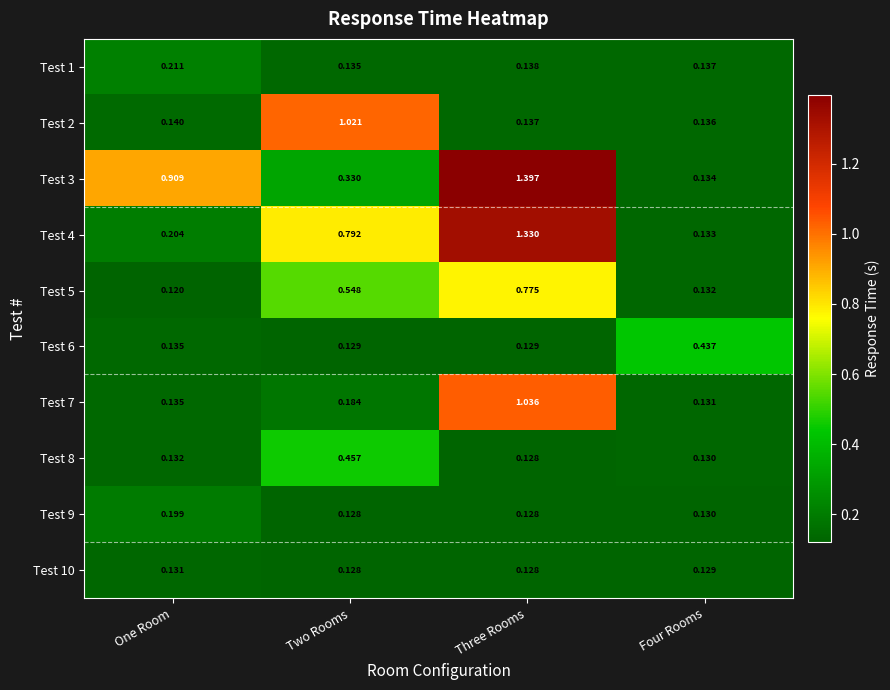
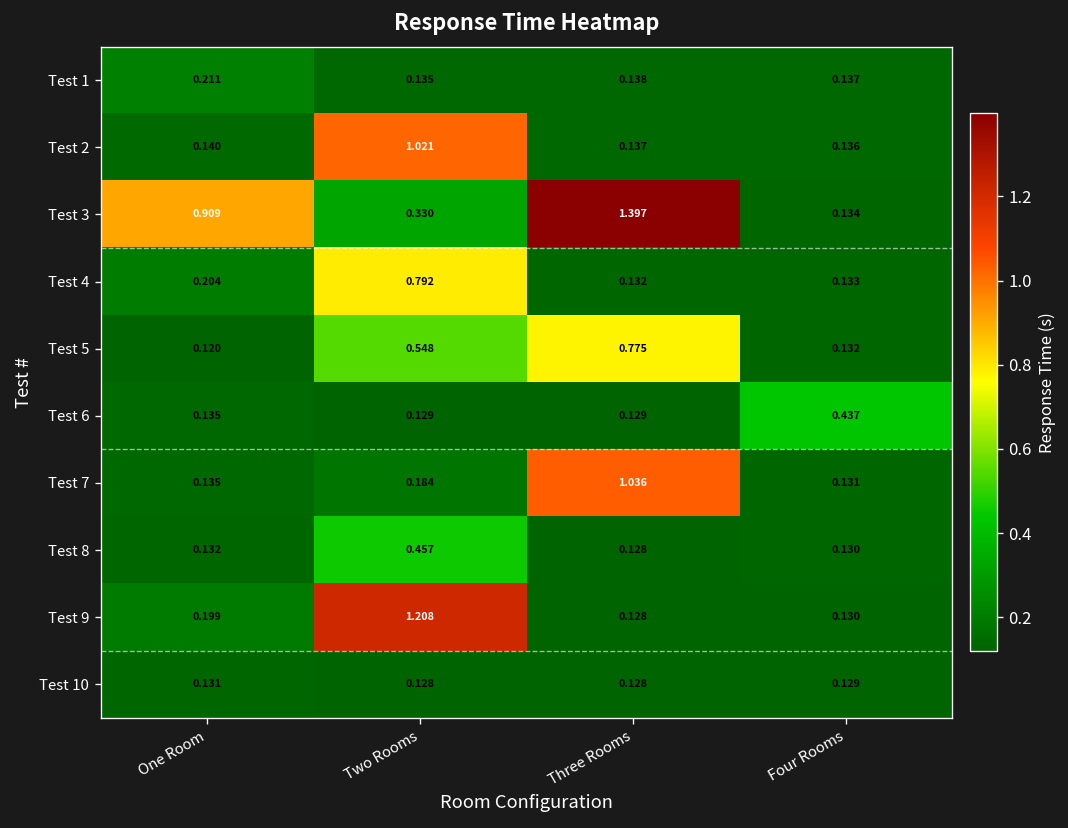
  {
    "Test 1": {
      "One Room": 0.211,
      "Two Rooms": 0.135,
      "Three Rooms": 0.138,
      "Four Rooms": 0.137
    },
    "Test 2": {
      "One Room": 0.140,
      "Two Rooms": 1.021,
      "Three Rooms": 0.137,
      "Four Rooms": 0.136
    },
    "Test 3": {
      "One Room": 0.909,
      "Two Rooms": 0.330,
      "Three Rooms": 1.397,
      "Four Rooms": 0.134
    },
    "Test 4": {
      "One Room": 0.204,
      "Two Rooms": 0.792,
-     "Three Rooms": 1.330,
+     "Three Rooms": 0.132,
      "Four Rooms": 0.133
    },
    "Test 5": {
      "One Room": 0.120,
      "Two Rooms": 0.548,
      "Three Rooms": 0.775,
      "Four Rooms": 0.132
    },
    "Test 6": {
      "One Room": 0.135,
      "Two Rooms": 0.129,
      "Three Rooms": 0.129,
      "Four Rooms": 0.437
    },
    "Test 7": {
      "One Room": 0.135,
      "Two Rooms": 0.184,
      "Three Rooms": 1.036,
      "Four Rooms": 0.131
    },
    "Test 8": {
      "One Room": 0.132,
      "Two Rooms": 0.457,
      "Three Rooms": 0.128,
      "Four Rooms": 0.130
    },
    "Test 9": {
      "One Room": 0.199,
-     "Two Rooms": 0.128,
+     "Two Rooms": 1.208,
      "Three Rooms": 0.128,
      "Four Rooms": 0.130
    },
    "Test 10": {
      "One Room": 0.131,
      "Two Rooms": 0.128,
      "Three Rooms": 0.128,
      "Four Rooms": 0.129
    }
  }
